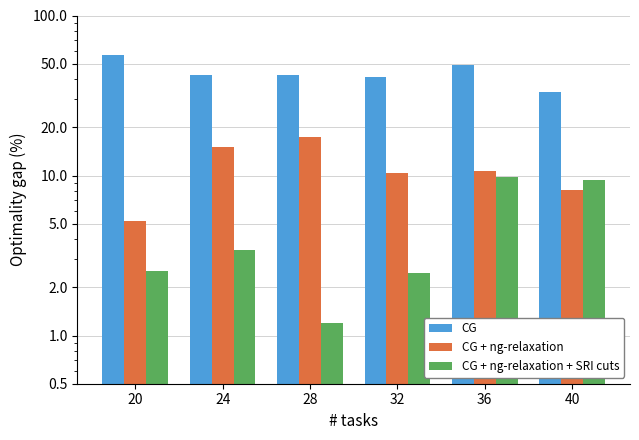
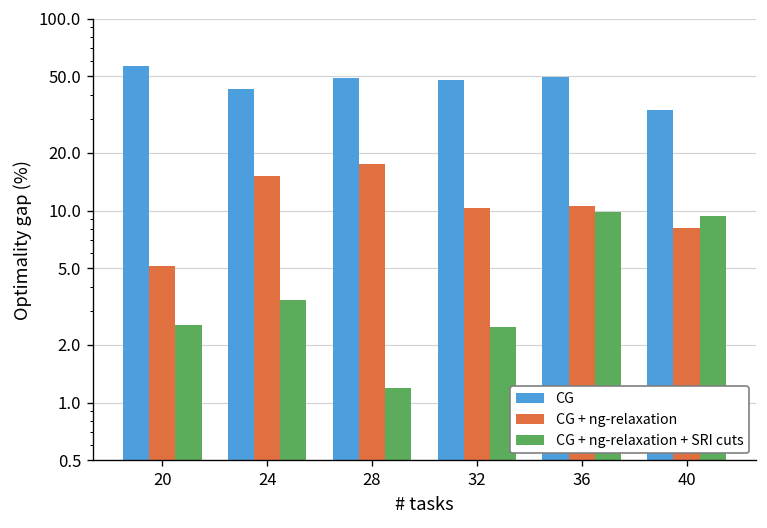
  {
    "CG": {
      "20": 57,
      "24": 43,
-     "28": 43,
-     "32": 41,
+     "28": 49,
+     "32": 48,
      "36": 49,
      "40": 33
    },
    "CG + ng-relaxation": {
      "20": 5,
      "24": 15,
      "28": 17,
      "32": 10,
      "36": 11,
      "40": 8
    },
    "CG + ng-relaxation + SRI cuts": {
      "20": 2.5,
      "24": 3.4,
      "28": 1.2,
      "32": 2.5,
      "36": 10,
      "40": 9
    }
  }
